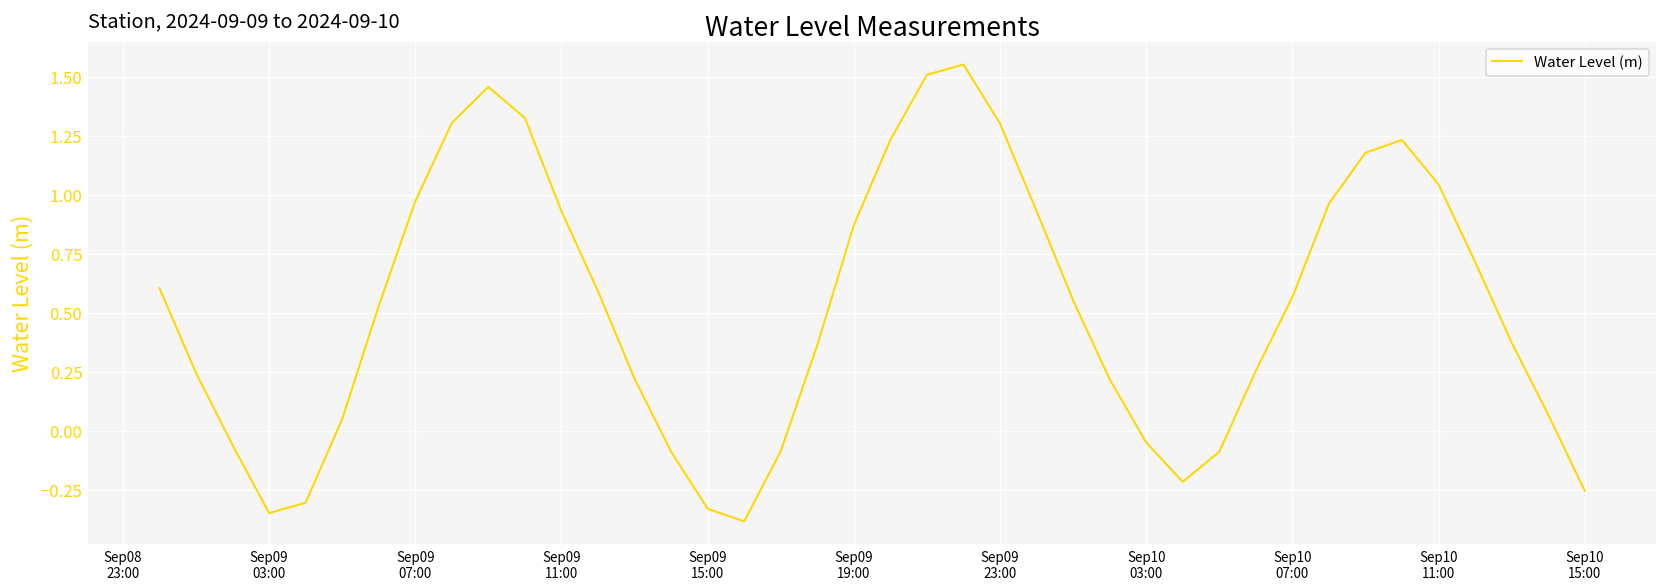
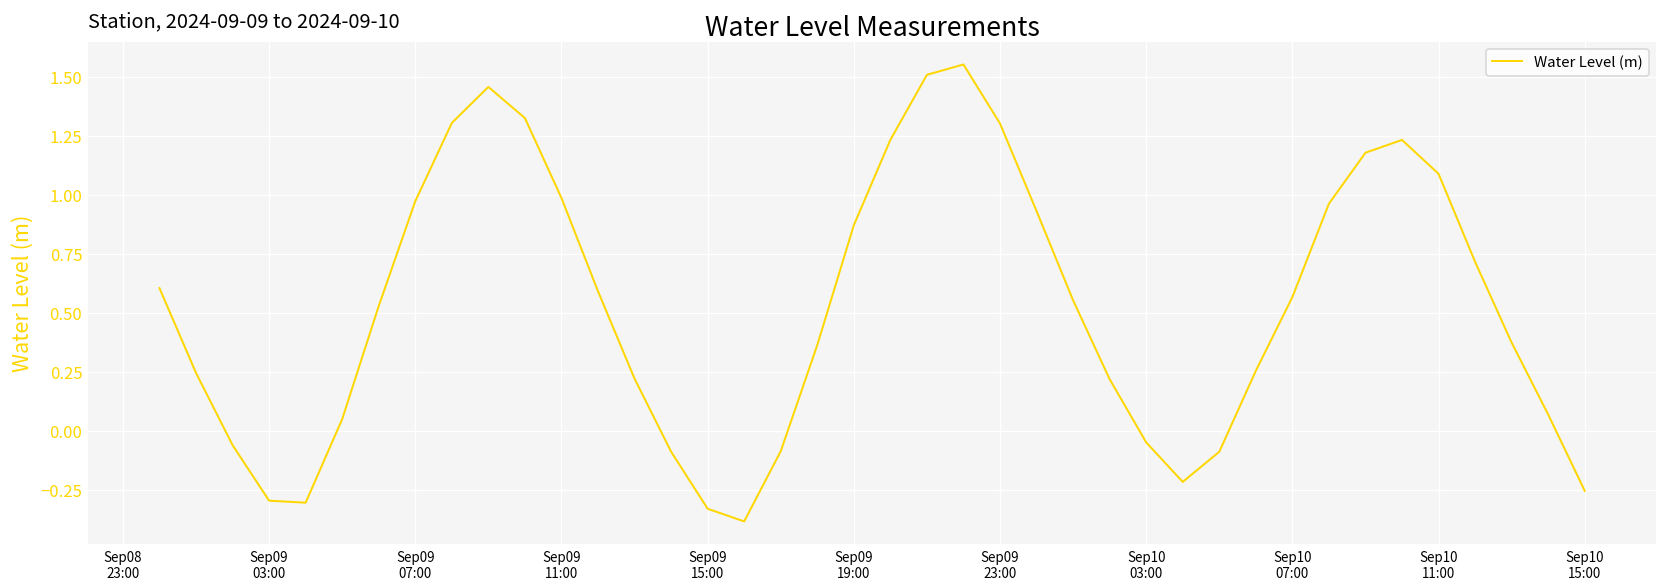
  {
-   "Sep09 03:00": -0.35,
+   "Sep09 03:00": -0.29,
    "Sep09 07:00": 0.97,
-   "Sep09 11:00": 0.93,
+   "Sep09 11:00": 0.99,
    "Sep09 15:00": -0.33,
    "Sep09 19:00": 0.87,
    "Sep09 23:00": 1.30,
    "Sep10 03:00": -0.05,
    "Sep10 07:00": 0.57,
-   "Sep10 11:00": 1.05,
+   "Sep10 11:00": 1.09,
    "Sep10 15:00": -0.25
  }
